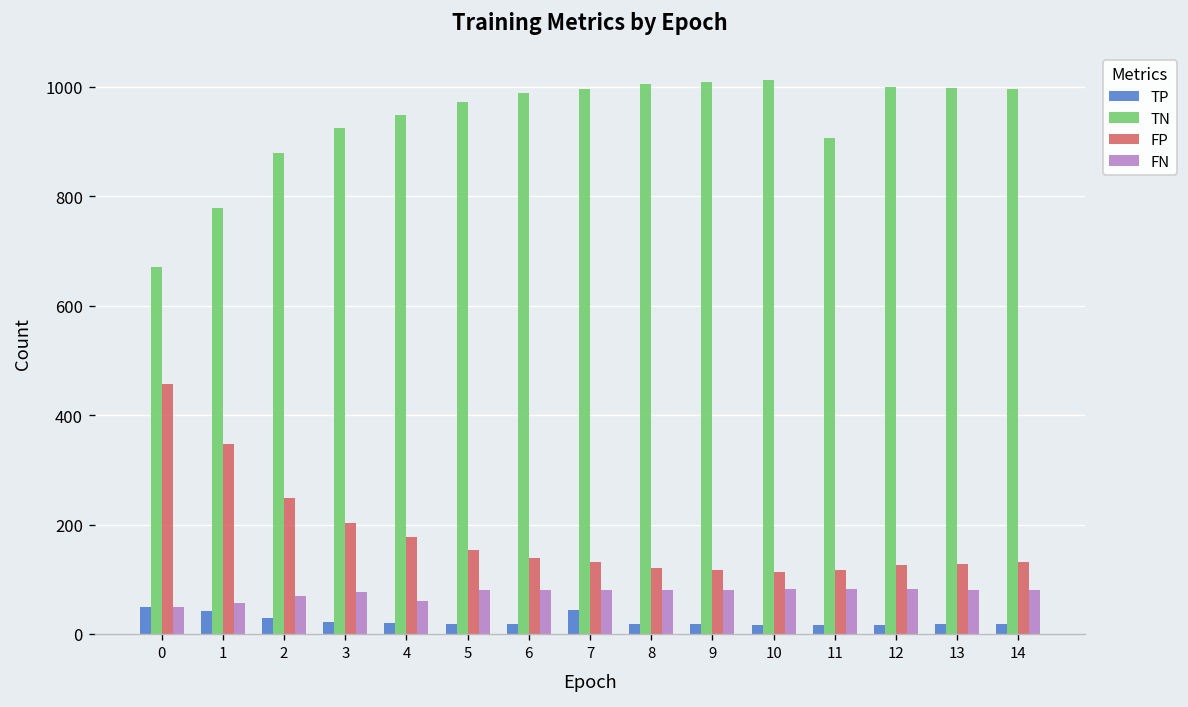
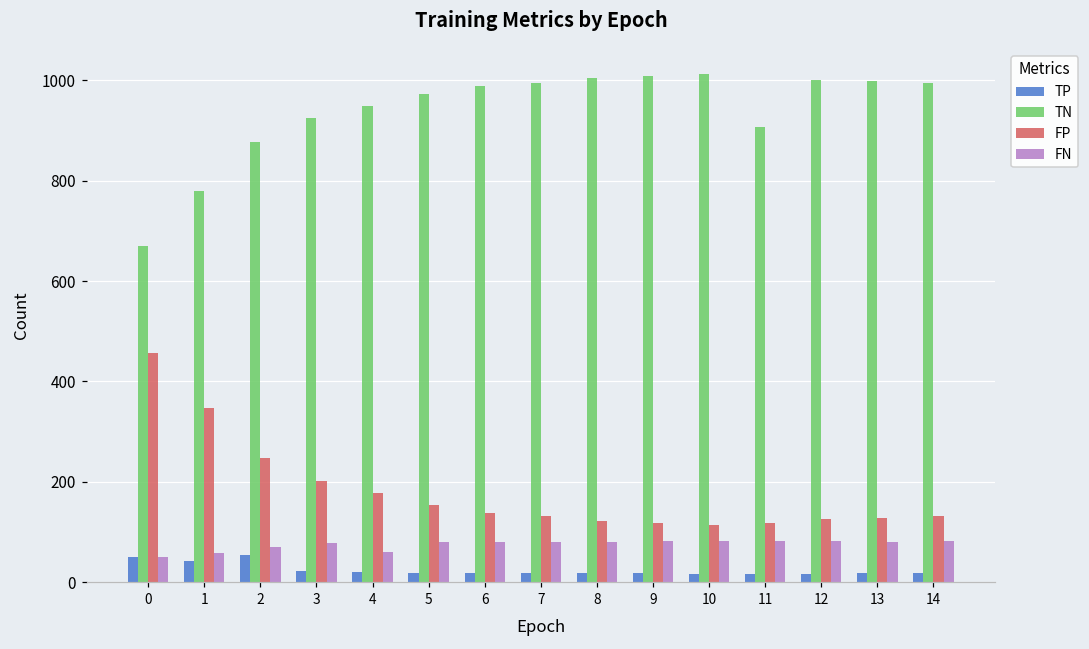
  {
    "TP": {
      "0": 50,
      "1": 40,
-     "2": 30,
+     "2": 50,
      "3": 20,
      "4": 20,
      "5": 20,
      "6": 20,
-     "7": 40,
+     "7": 20,
      "8": 20,
      "9": 20,
      "10": 20,
      "11": 20,
      "12": 20,
      "13": 20,
      "14": 20
    },
    "TN": {
      "0": 670,
      "1": 780,
      "2": 880,
      "3": 920,
      "4": 950,
      "5": 970,
      "6": 990,
      "7": 1000,
      "8": 1010,
      "9": 1010,
      "10": 1010,
      "11": 910,
      "12": 1000,
      "13": 1000,
      "14": 1000
    },
    "FP": {
      "0": 460,
      "1": 350,
      "2": 250,
      "3": 200,
      "4": 180,
      "5": 150,
      "6": 140,
      "7": 130,
      "8": 120,
      "9": 120,
      "10": 110,
      "11": 120,
      "12": 130,
      "13": 130,
      "14": 130
    },
    "FN": {
      "0": 50,
      "1": 60,
      "2": 70,
      "3": 80,
      "4": 60,
      "5": 80,
      "6": 80,
      "7": 80,
      "8": 80,
      "9": 80,
      "10": 80,
      "11": 80,
      "12": 80,
      "13": 80,
      "14": 80
    }
  }
